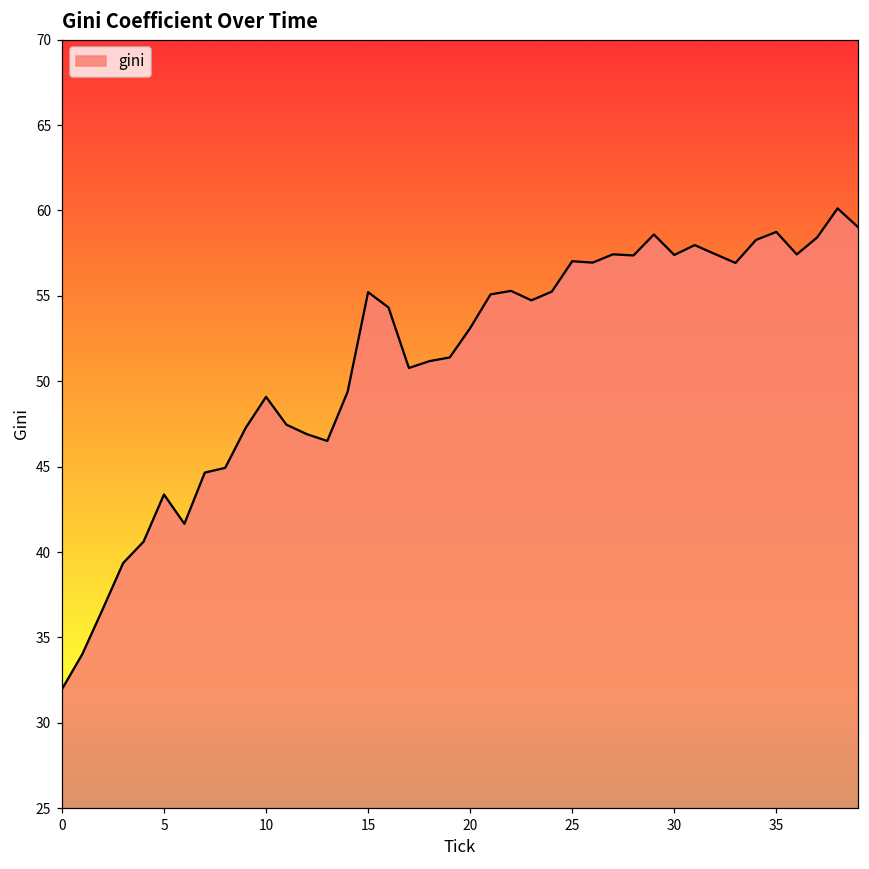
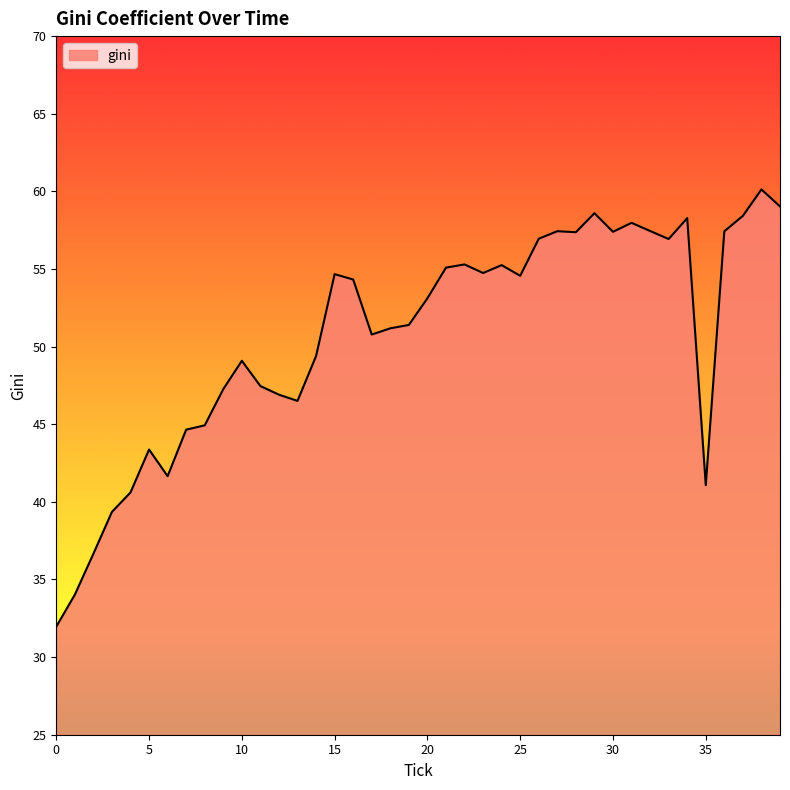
  {
    "0": 32.0,
    "5": 43.4,
    "10": 49.1,
-   "15": 55.2,
+   "15": 54.7,
    "20": 53.1,
-   "25": 57.0,
+   "25": 54.6,
    "30": 57.4,
-   "35": 58.7
+   "35": 41.1
  }
